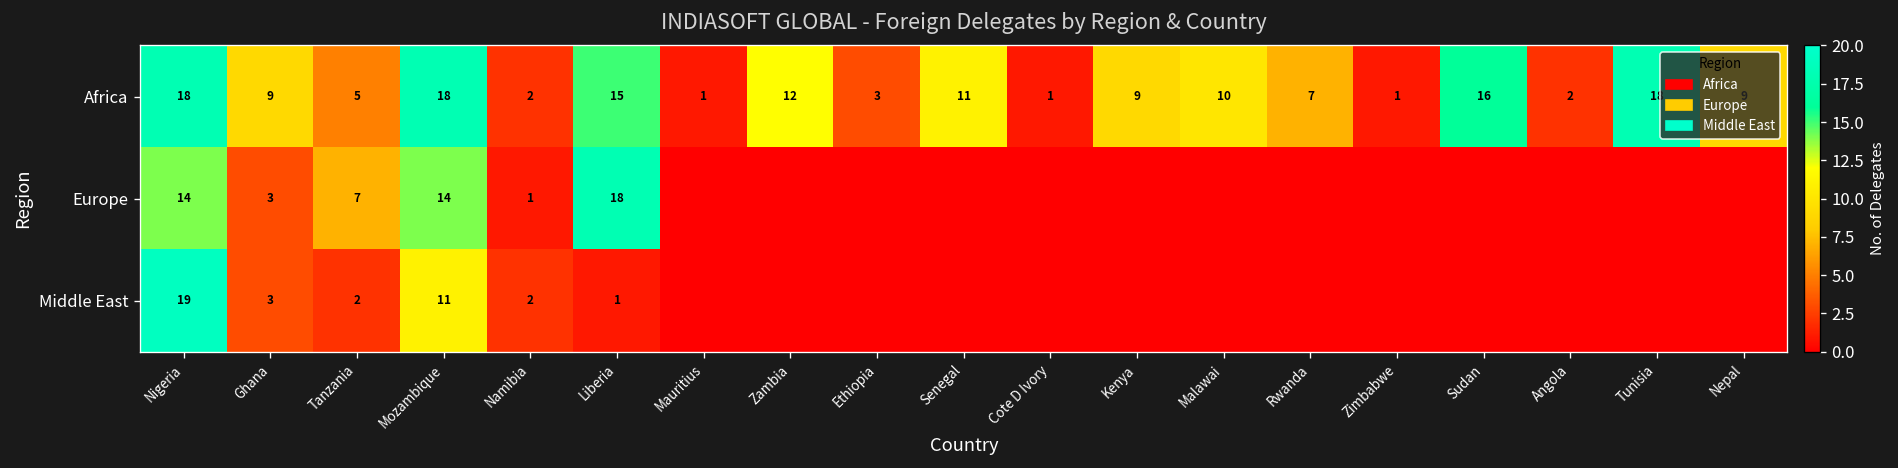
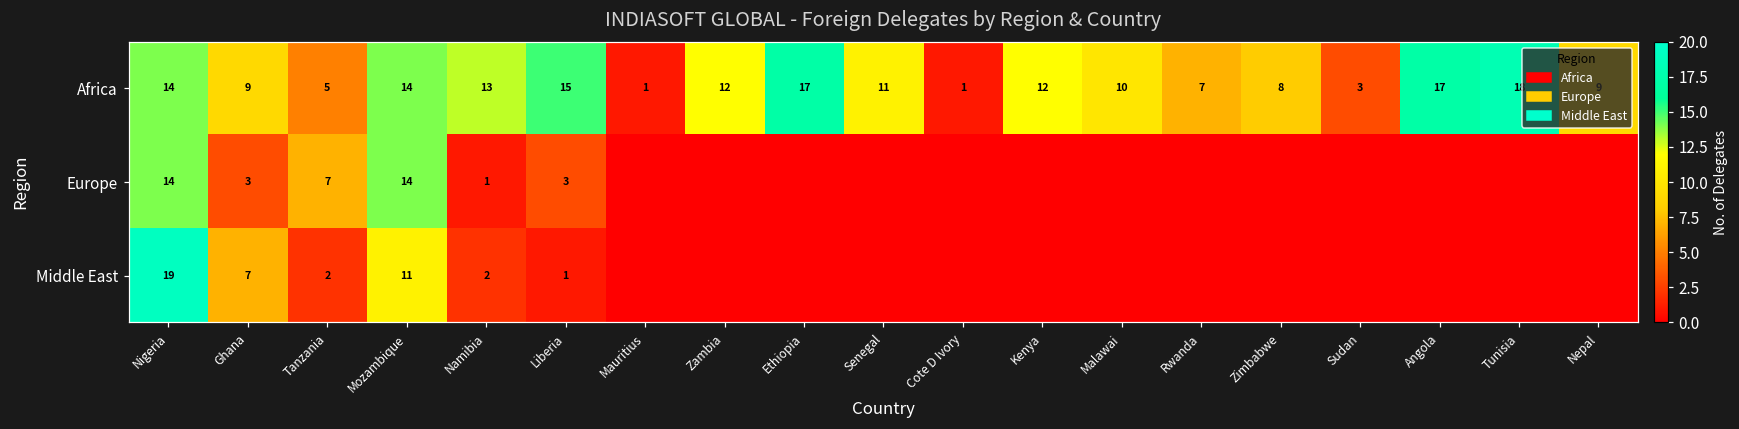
  {
    "Africa": {
-     "Nigeria": 18,
+     "Nigeria": 14,
      "Ghana": 9,
      "Tanzania": 5,
-     "Mozambique": 18,
-     "Namibia": 2,
+     "Mozambique": 14,
+     "Namibia": 13,
      "Liberia": 15,
      "Mauritius": 1,
      "Zambia": 12,
-     "Ethiopia": 3,
+     "Ethiopia": 17,
      "Senegal": 11,
      "Cote D Ivory": 1,
-     "Kenya": 9,
+     "Kenya": 12,
      "Malawai": 10,
      "Rwanda": 7,
-     "Zimbabwe": 1,
-     "Sudan": 16,
-     "Angola": 2
+     "Zimbabwe": 8,
+     "Sudan": 3,
+     "Angola": 17
    },
    "Europe": {
      "Nigeria": 14,
      "Ghana": 3,
      "Tanzania": 7,
      "Mozambique": 14,
      "Namibia": 1,
-     "Liberia": 18
+     "Liberia": 3
    },
    "Middle East": {
      "Nigeria": 19,
-     "Ghana": 3,
+     "Ghana": 7,
      "Tanzania": 2,
      "Mozambique": 11,
      "Namibia": 2,
      "Liberia": 1
    }
  }
